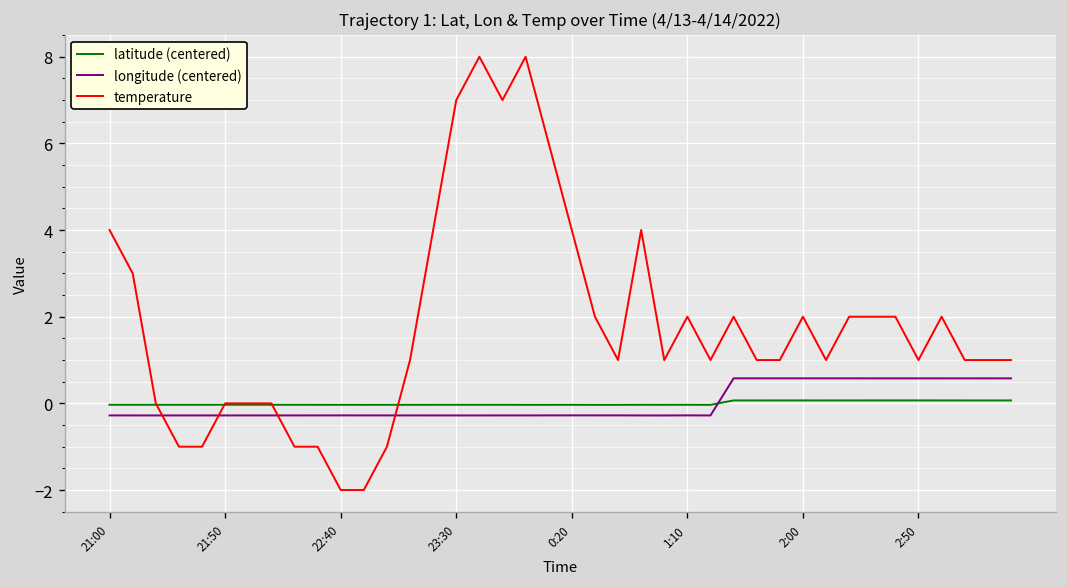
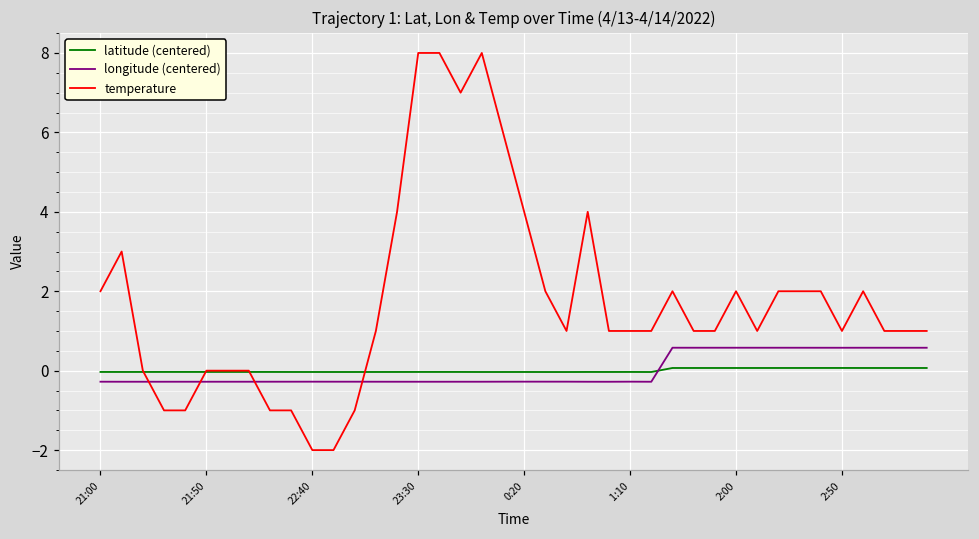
  {
    "latitude (centered)": {
      "21:00": 0,
      "22:40": 0,
      "23:30": 0,
      "0:20": 0,
      "1:10": 0,
      "2:00": 0,
      "2:50": 0
    },
    "longitude (centered)": {
      "21:00": -0.3,
      "21:50": -0.3,
      "22:40": -0.3,
      "23:30": -0.3,
      "0:20": -0.3,
      "1:10": -0.3,
      "2:00": 0.6,
      "2:50": 0.6
    },
    "temperature": {
-     "21:00": 4,
+     "21:00": 2,
      "22:40": -2,
-     "23:30": 7,
+     "23:30": 8,
      "0:20": 4,
-     "1:10": 2,
+     "1:10": 1,
      "2:00": 2,
      "2:50": 1
    }
  }
